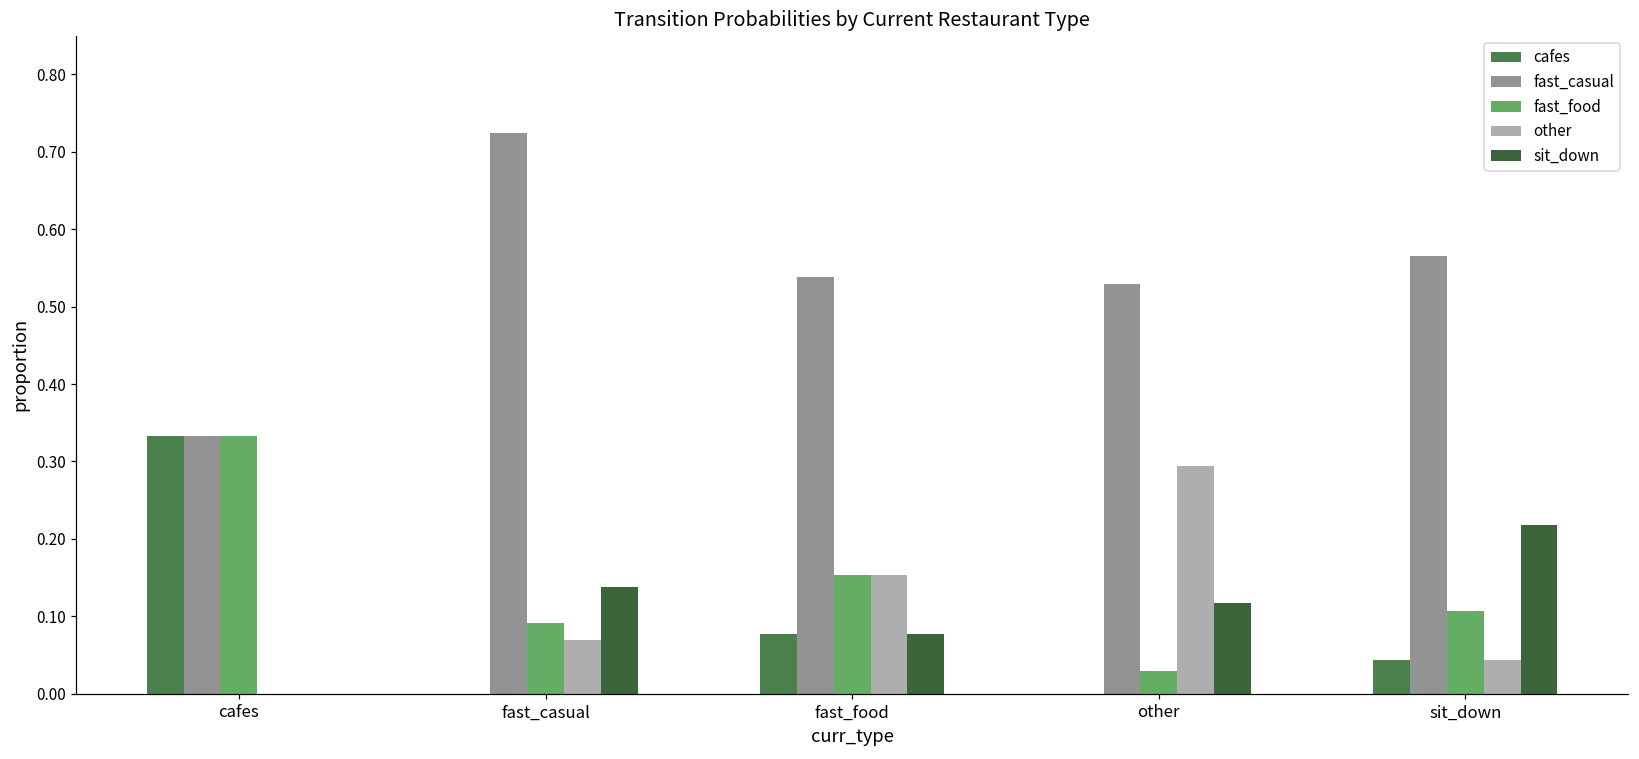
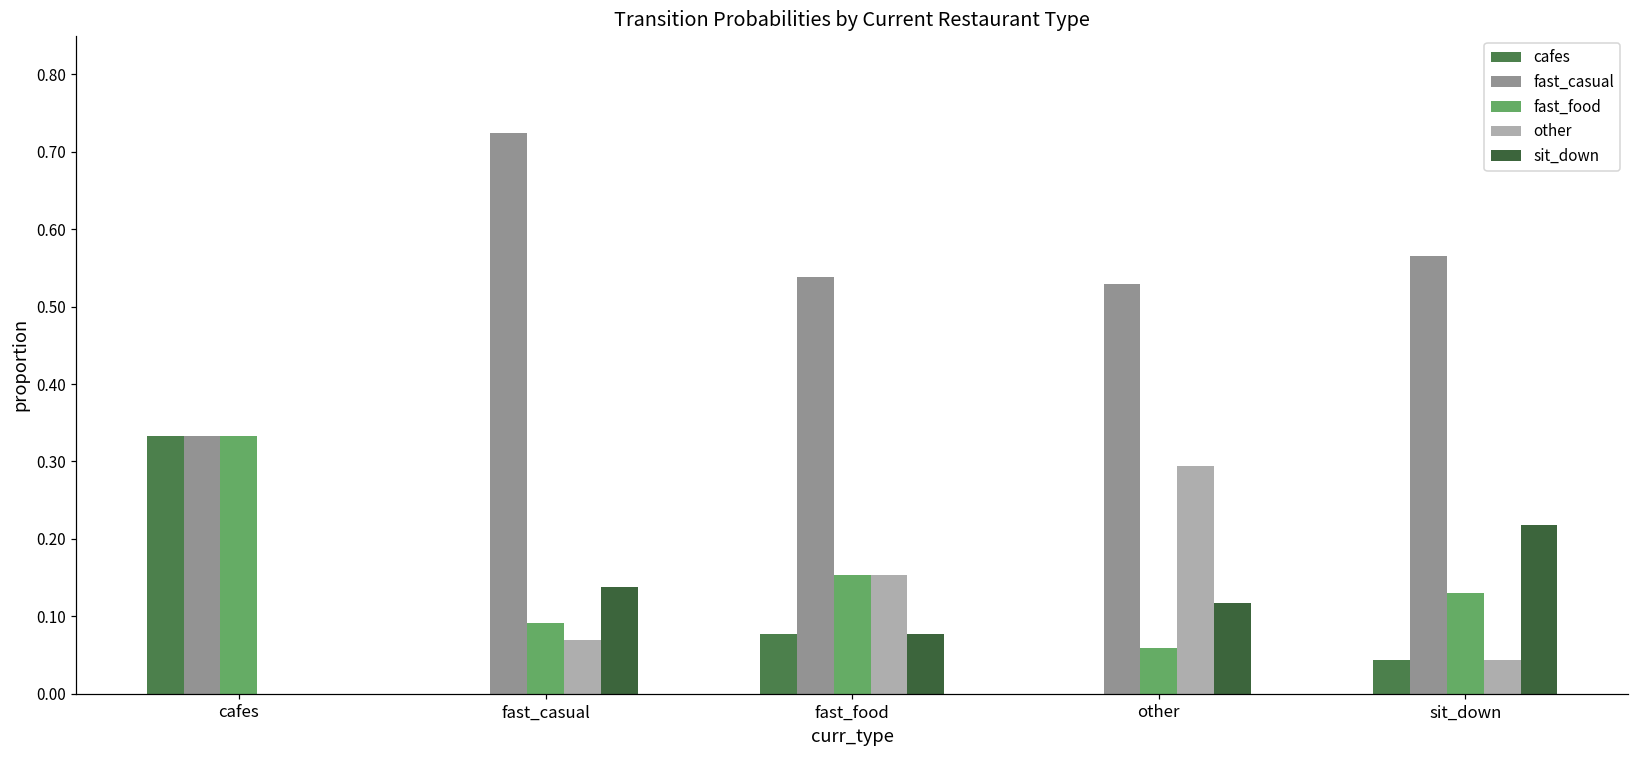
  {
    "fast_food": {
      "cafes": 0.33,
      "fast_casual": 0.09,
      "fast_food": 0.15,
-     "other": 0.03,
-     "sit_down": 0.11
+     "other": 0.06,
+     "sit_down": 0.13
    }
  }
